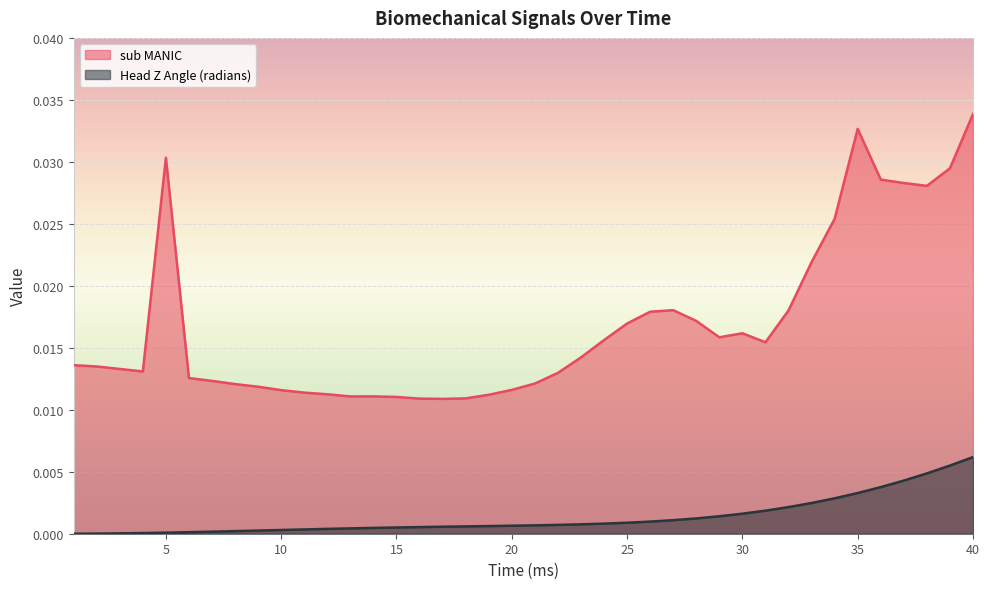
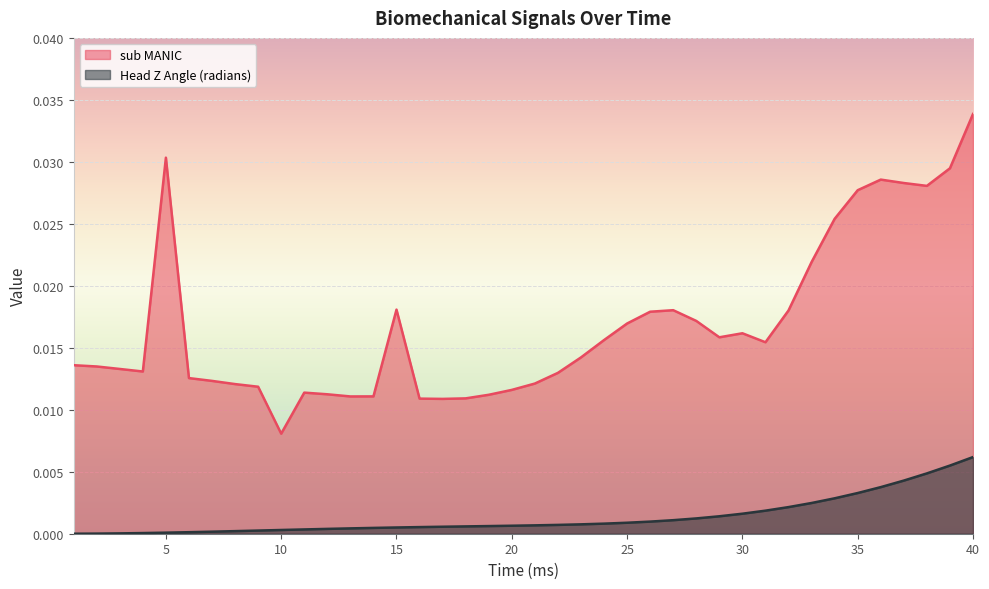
  {
    "sub MANIC": {
      "5": 0.0303,
-     "10": 0.0116,
-     "15": 0.0110,
+     "10": 0.0081,
+     "15": 0.0181,
      "20": 0.0116,
      "25": 0.0170,
      "30": 0.0162,
-     "35": 0.0327,
+     "35": 0.0277,
      "40": 0.0339
    },
    "Head Z Angle (radians)": {
      "5": 0.0001,
      "10": 0.0003,
      "15": 0.0005,
      "20": 0.0006,
      "25": 0.0009,
      "30": 0.0016,
      "35": 0.0033,
      "40": 0.0062
    }
  }
